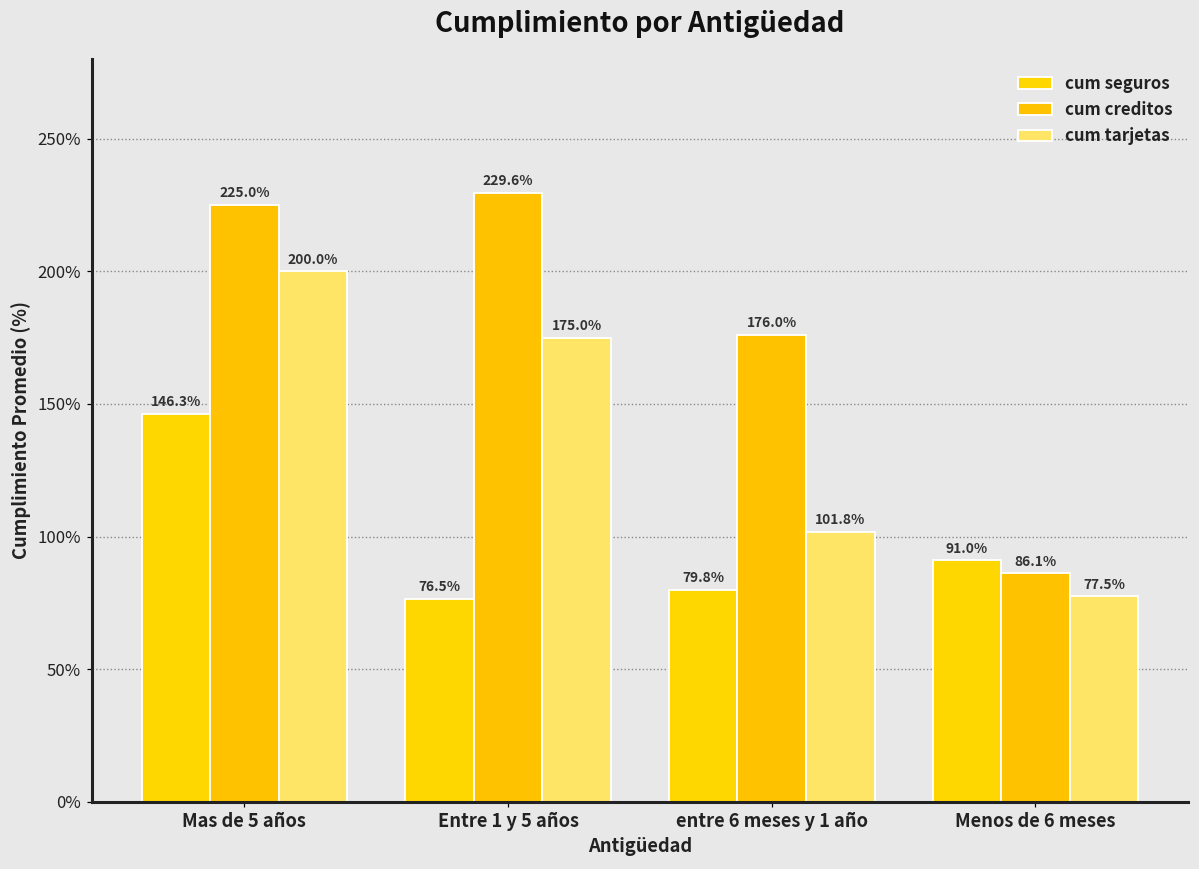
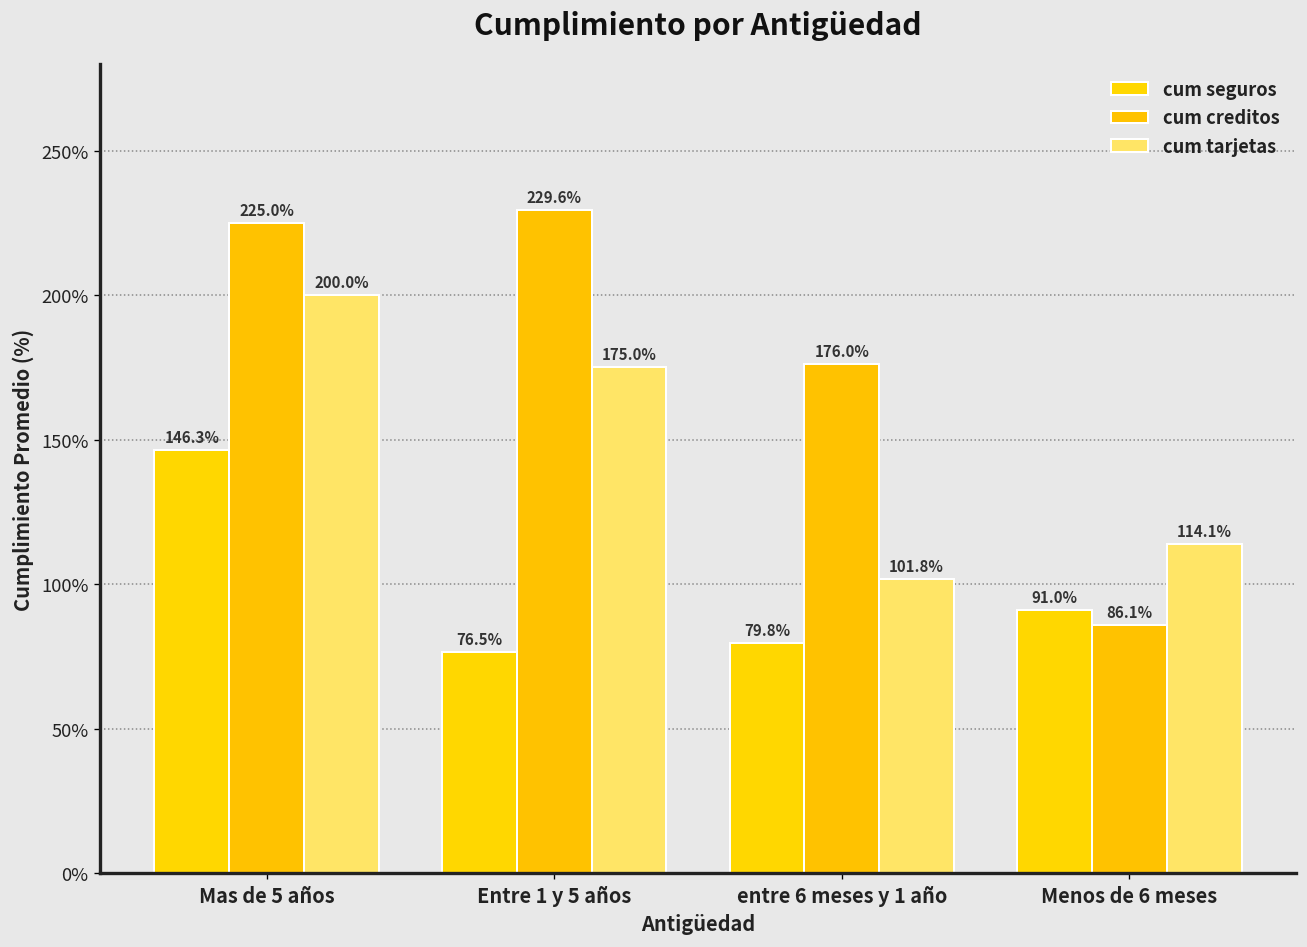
  {
    "cum tarjetas": {
      "Mas de 5 años": "200.0%",
      "Entre 1 y 5 años": "175.0%",
      "entre 6 meses y 1 año": "101.8%",
-     "Menos de 6 meses": "77.5%"
+     "Menos de 6 meses": "114.1%"
    }
  }
